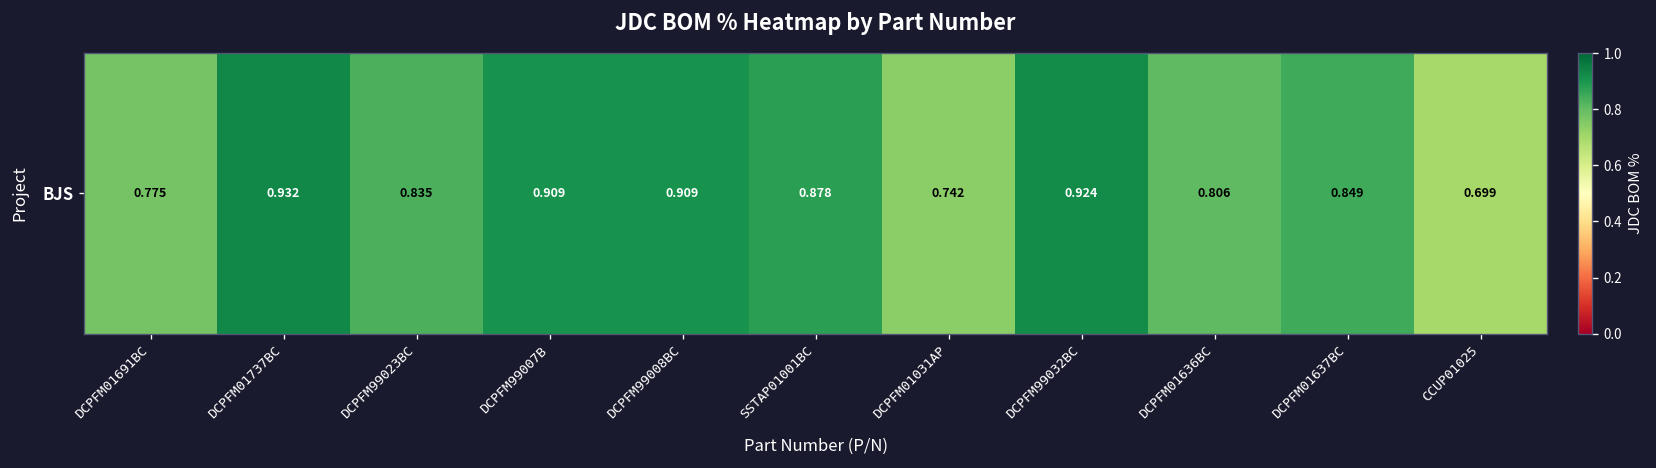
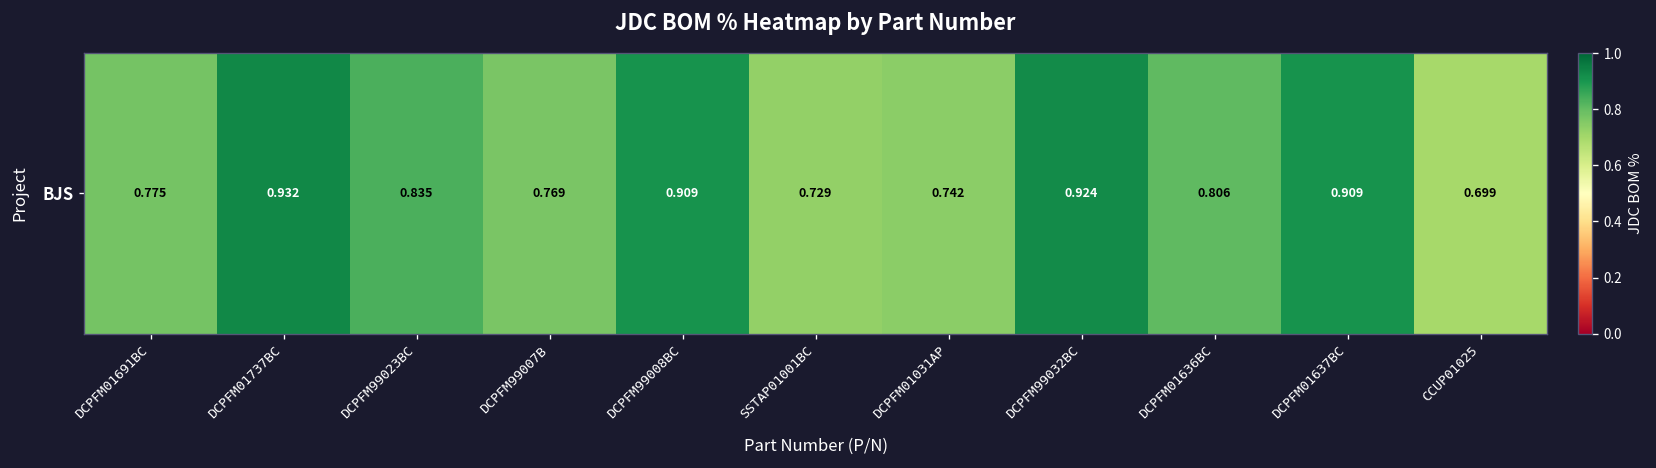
  {
    "BJS": {
      "DCPFM01691BC": 0.775,
      "DCPFM01737BC": 0.932,
      "DCPFM99023BC": 0.835,
-     "DCPFM99007B": 0.909,
+     "DCPFM99007B": 0.769,
      "DCPFM99008BC": 0.909,
-     "SSTAP01001BC": 0.878,
+     "SSTAP01001BC": 0.729,
      "DCPFM01031AP": 0.742,
      "DCPFM99032BC": 0.924,
      "DCPFM01636BC": 0.806,
-     "DCPFM01637BC": 0.849,
+     "DCPFM01637BC": 0.909,
      "CCUP01025": 0.699
    }
  }
